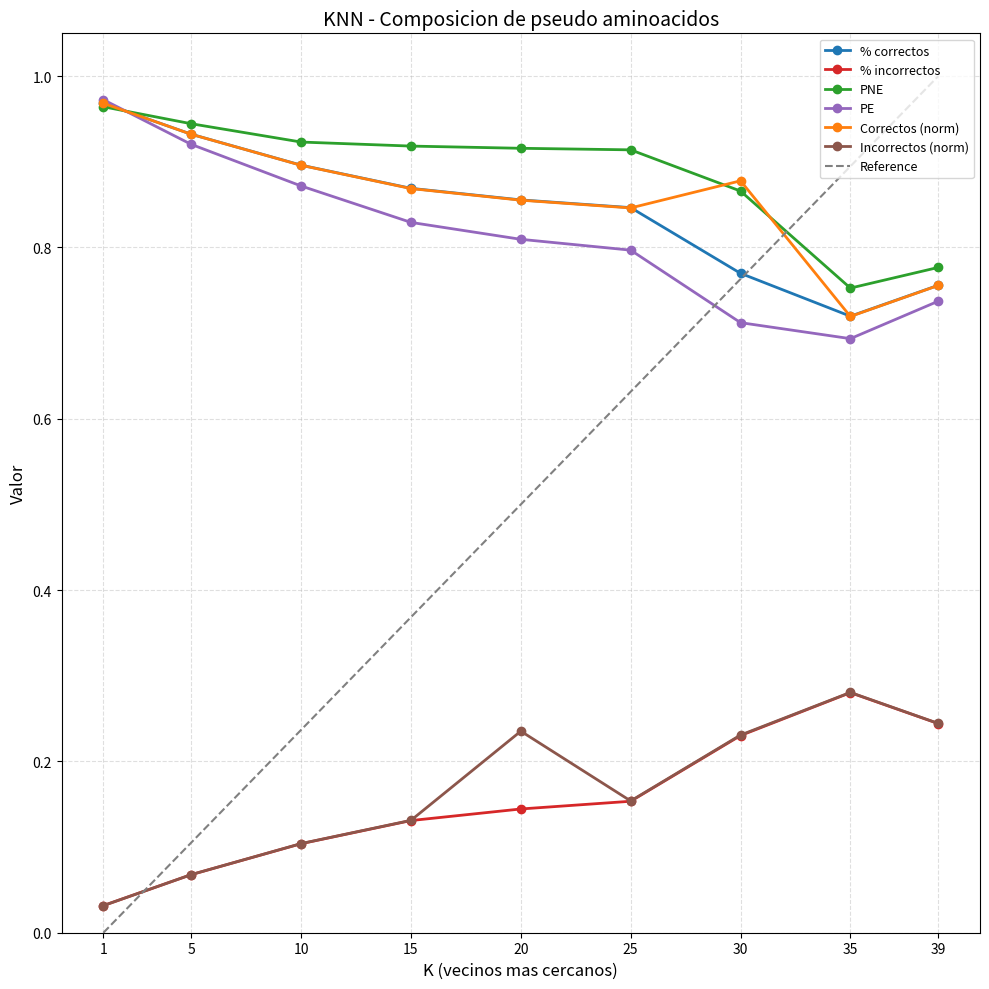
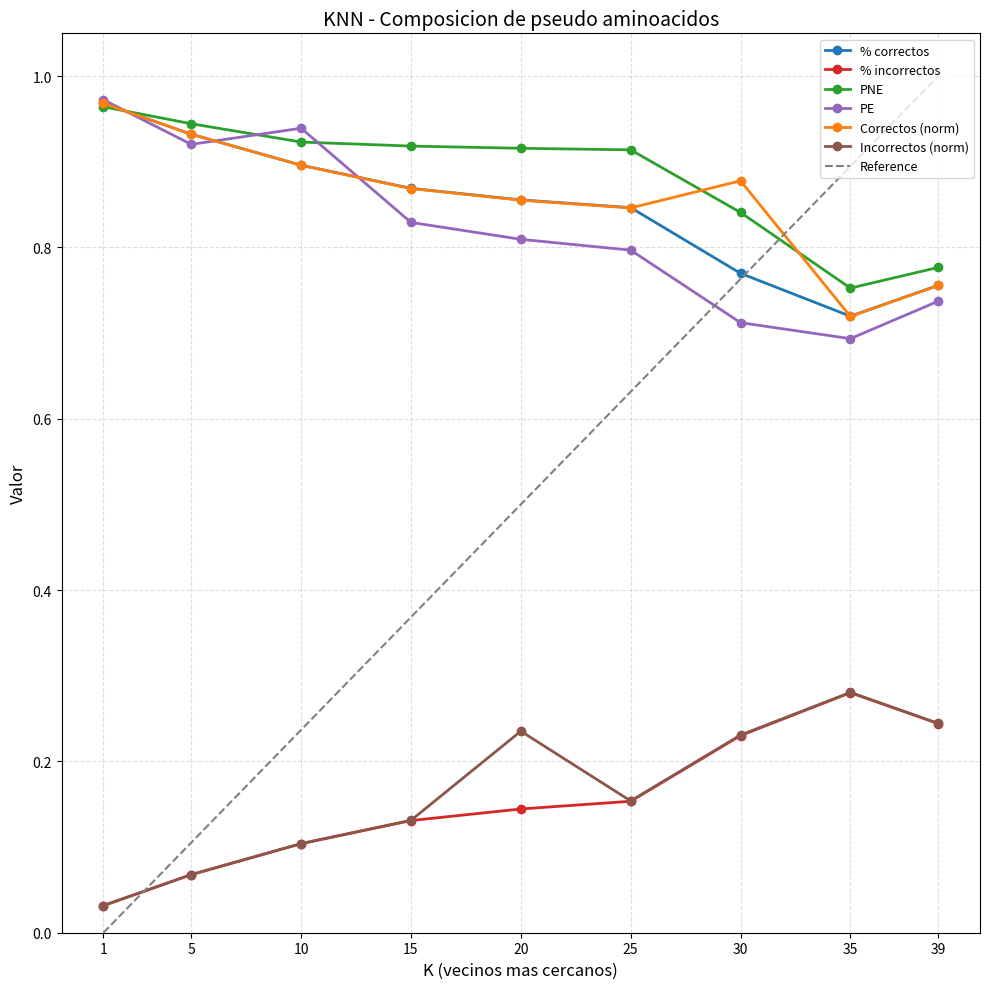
  {
    "% correctos": {
      "30": 0.77
    },
    "% incorrectos": {
      "20": 0.14
    },
    "PNE": {
      "1": 0.96,
      "5": 0.94,
      "10": 0.92,
      "15": 0.92,
      "20": 0.92,
      "25": 0.91,
-     "30": 0.87,
+     "30": 0.84,
      "35": 0.75,
      "39": 0.78
    },
    "PE": {
      "1": 0.97,
      "5": 0.92,
-     "10": 0.87,
+     "10": 0.94,
      "15": 0.83,
      "20": 0.81,
      "25": 0.80,
      "30": 0.71,
      "35": 0.69,
      "39": 0.74
    },
    "Correctos (norm)": {
      "30": 0.88
    },
    "Incorrectos (norm)": {
      "20": 0.24
    },
    "Reference": {
      "1": 0.00
    }
  }
